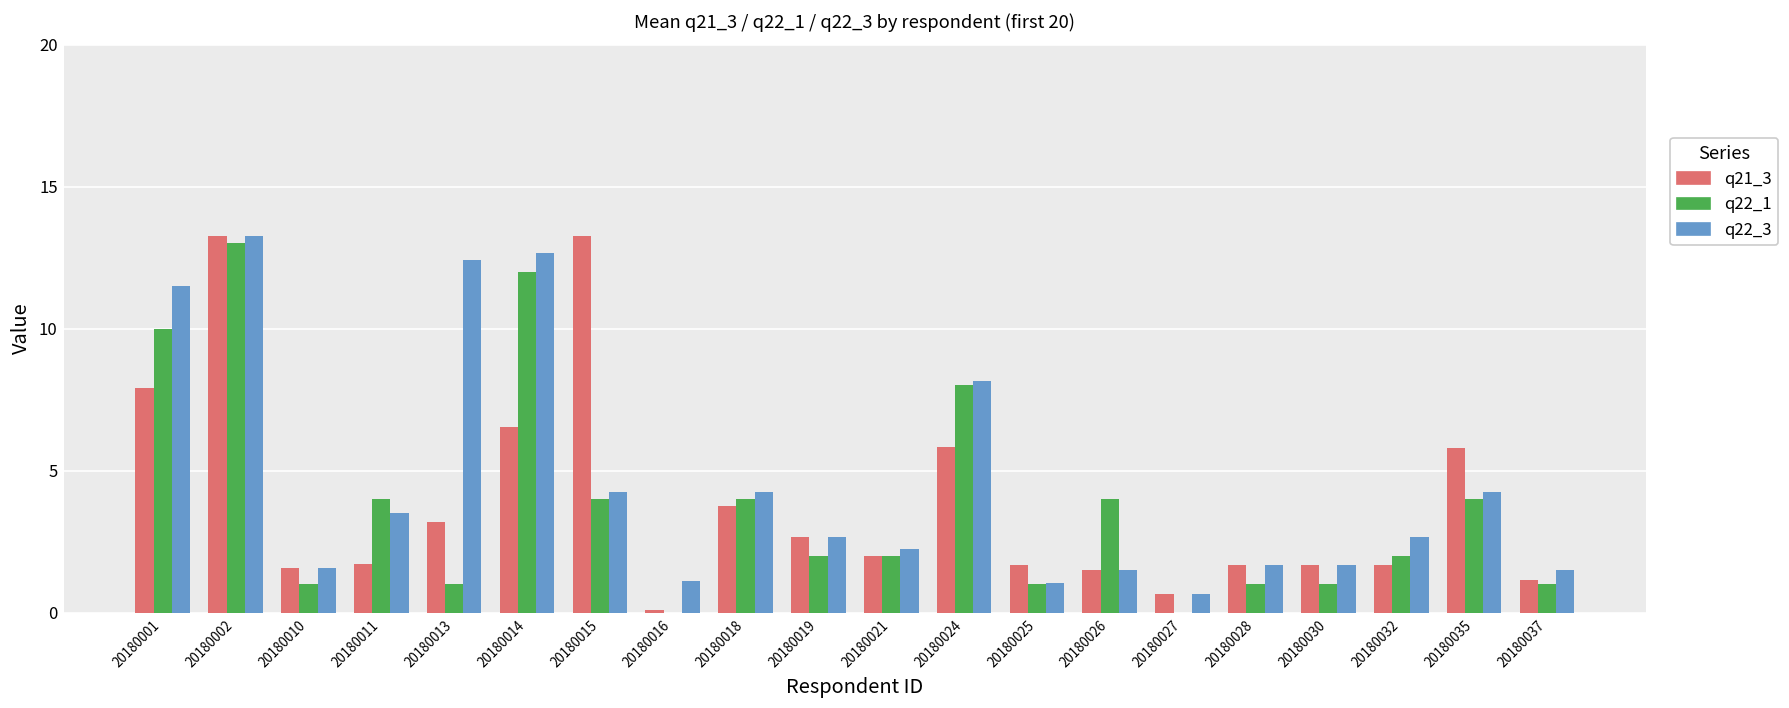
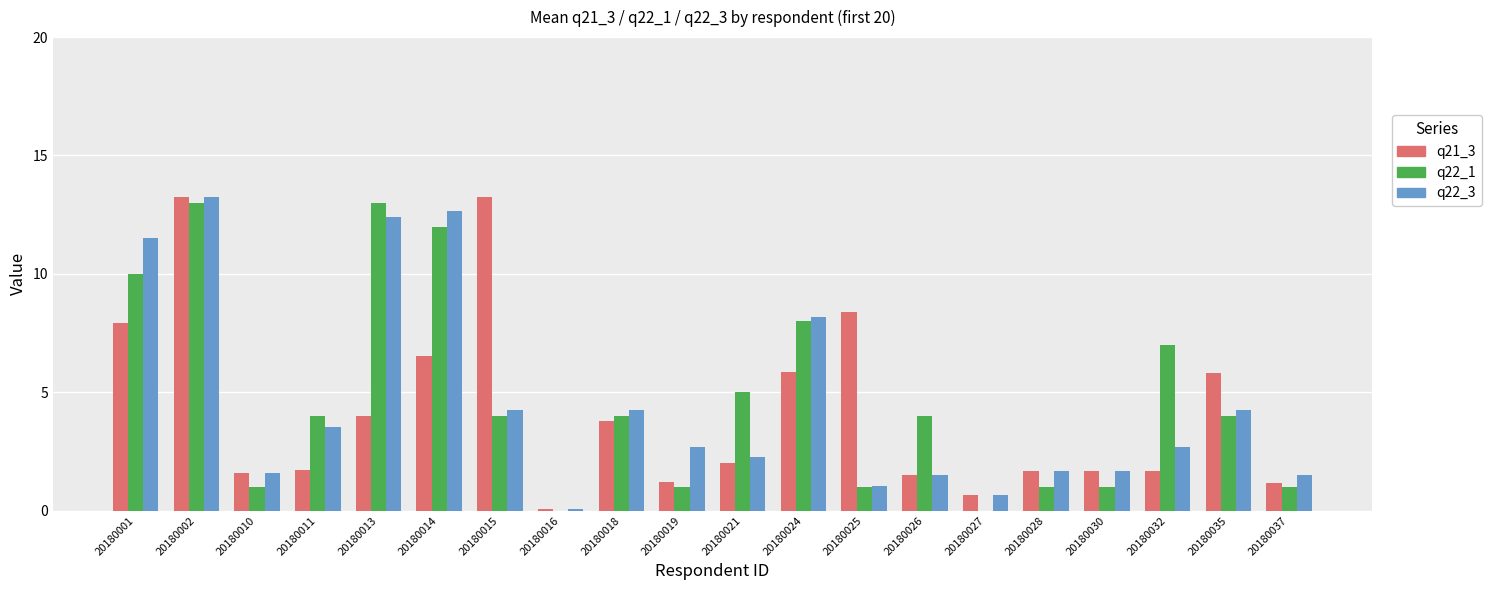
  {
    "q21_3": {
      "20180001": 7.9,
      "20180002": 13.3,
      "20180010": 1.6,
      "20180011": 1.7,
-     "20180013": 3.2,
+     "20180013": 4.0,
      "20180014": 6.6,
      "20180015": 13.3,
      "20180018": 3.8,
-     "20180019": 2.7,
+     "20180019": 1.2,
      "20180021": 2.0,
      "20180024": 5.8,
-     "20180025": 1.7,
+     "20180025": 8.4,
      "20180026": 1.5,
      "20180027": 0.7,
      "20180028": 1.7,
      "20180030": 1.7,
      "20180032": 1.7,
      "20180035": 5.8,
      "20180037": 1.2
    },
    "q22_1": {
      "20180001": 10,
      "20180002": 13,
      "20180010": 1,
      "20180011": 4,
-     "20180013": 1,
+     "20180013": 13,
      "20180014": 12,
      "20180015": 4,
      "20180016": 0,
      "20180018": 4,
-     "20180019": 2,
-     "20180021": 2,
+     "20180019": 1,
+     "20180021": 5,
      "20180024": 8,
      "20180025": 1,
      "20180026": 4,
      "20180027": 0,
      "20180028": 1,
      "20180030": 1,
-     "20180032": 2,
+     "20180032": 7,
      "20180035": 4,
      "20180037": 1
    },
    "q22_3": {
      "20180001": 11.5,
      "20180002": 13.3,
      "20180010": 1.6,
      "20180011": 3.5,
      "20180013": 12.4,
      "20180014": 12.7,
      "20180015": 4.3,
-     "20180016": 1.1,
+     "20180016": 0.1,
      "20180018": 4.3,
      "20180019": 2.7,
      "20180021": 2.3,
      "20180024": 8.2,
      "20180025": 1.1,
      "20180026": 1.5,
      "20180027": 0.7,
      "20180028": 1.7,
      "20180030": 1.7,
      "20180032": 2.7,
      "20180035": 4.3,
      "20180037": 1.5
    }
  }
